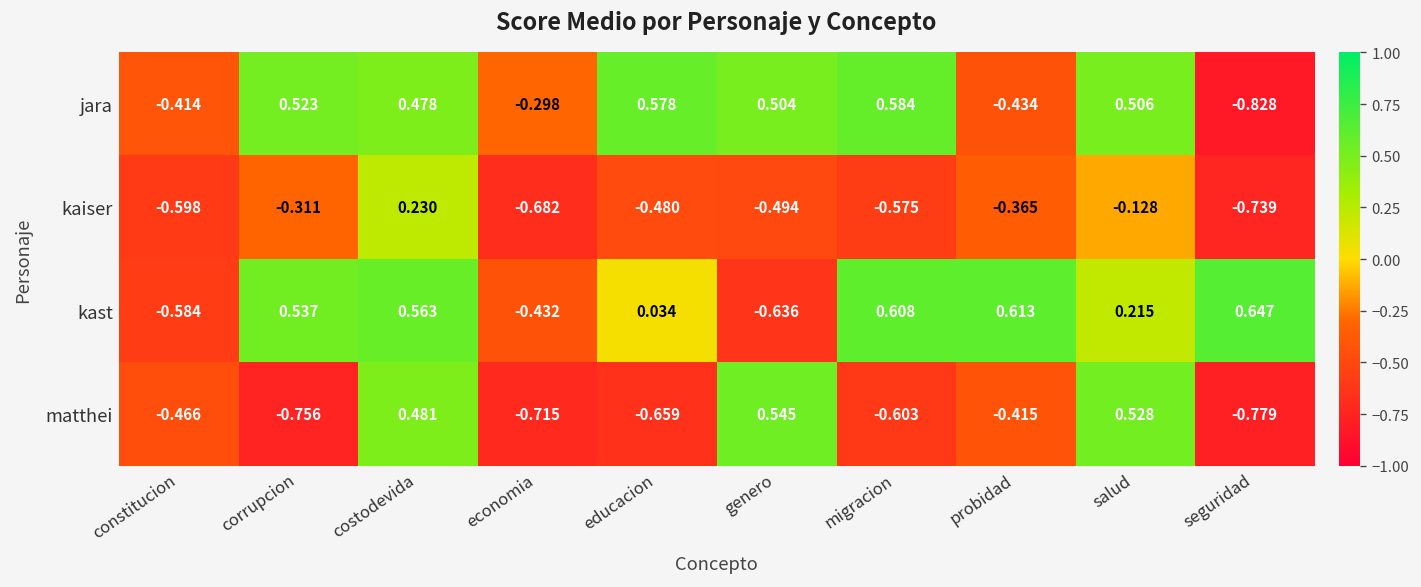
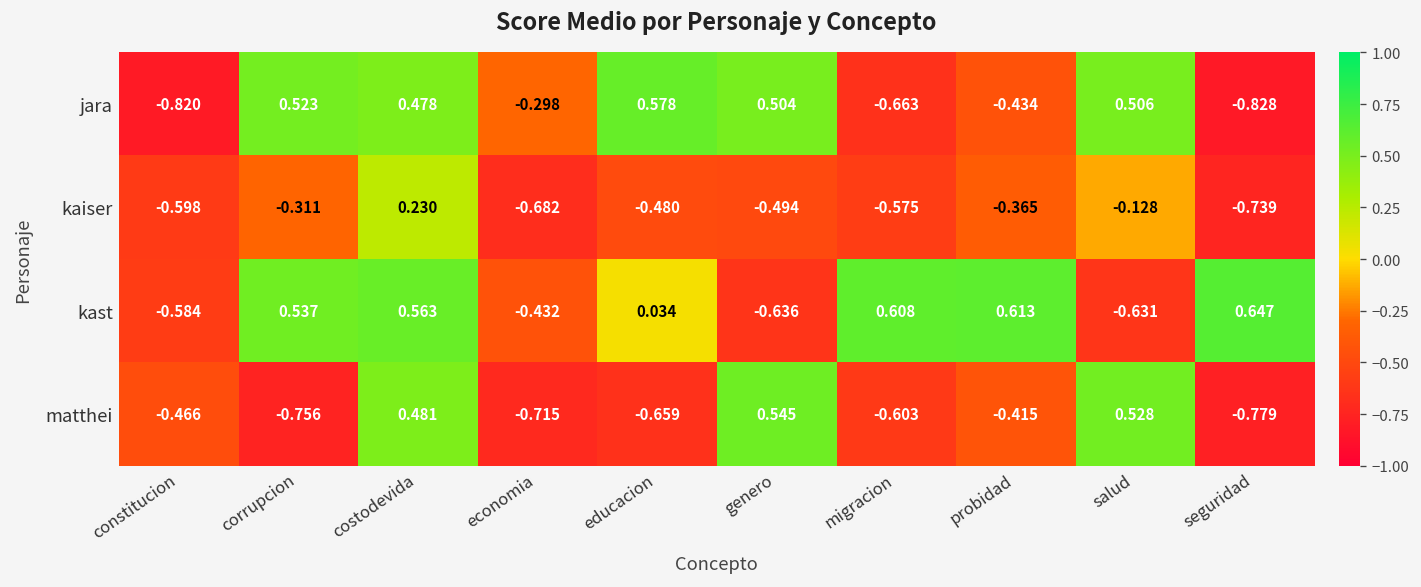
  {
    "jara": {
-     "constitucion": -0.414,
+     "constitucion": -0.820,
      "corrupcion": 0.523,
      "costodevida": 0.478,
      "economia": -0.298,
      "educacion": 0.578,
      "genero": 0.504,
-     "migracion": 0.584,
+     "migracion": -0.663,
      "probidad": -0.434,
      "salud": 0.506,
      "seguridad": -0.828
    },
    "kaiser": {
      "constitucion": -0.598,
      "corrupcion": -0.311,
      "costodevida": 0.230,
      "economia": -0.682,
      "educacion": -0.480,
      "genero": -0.494,
      "migracion": -0.575,
      "probidad": -0.365,
      "salud": -0.128,
      "seguridad": -0.739
    },
    "kast": {
      "constitucion": -0.584,
      "corrupcion": 0.537,
      "costodevida": 0.563,
      "economia": -0.432,
      "educacion": 0.034,
      "genero": -0.636,
      "migracion": 0.608,
      "probidad": 0.613,
-     "salud": 0.215,
+     "salud": -0.631,
      "seguridad": 0.647
    },
    "matthei": {
      "constitucion": -0.466,
      "corrupcion": -0.756,
      "costodevida": 0.481,
      "economia": -0.715,
      "educacion": -0.659,
      "genero": 0.545,
      "migracion": -0.603,
      "probidad": -0.415,
      "salud": 0.528,
      "seguridad": -0.779
    }
  }
